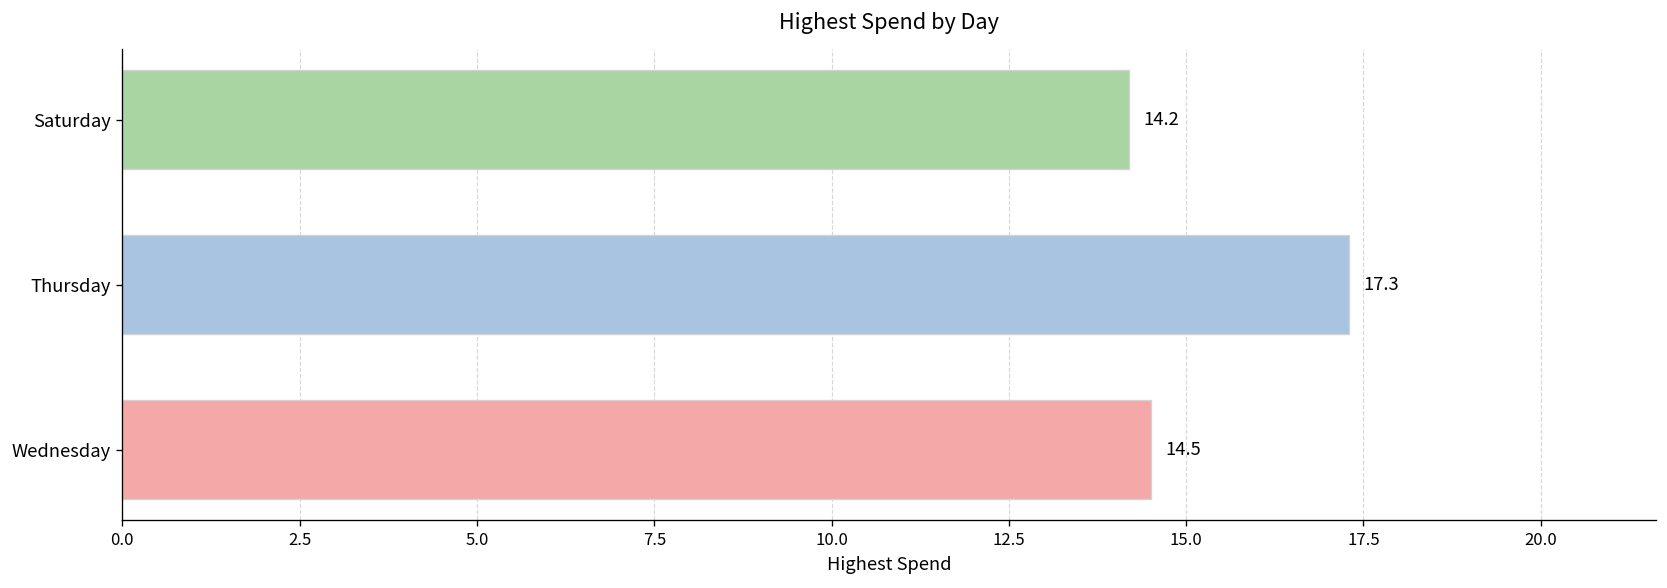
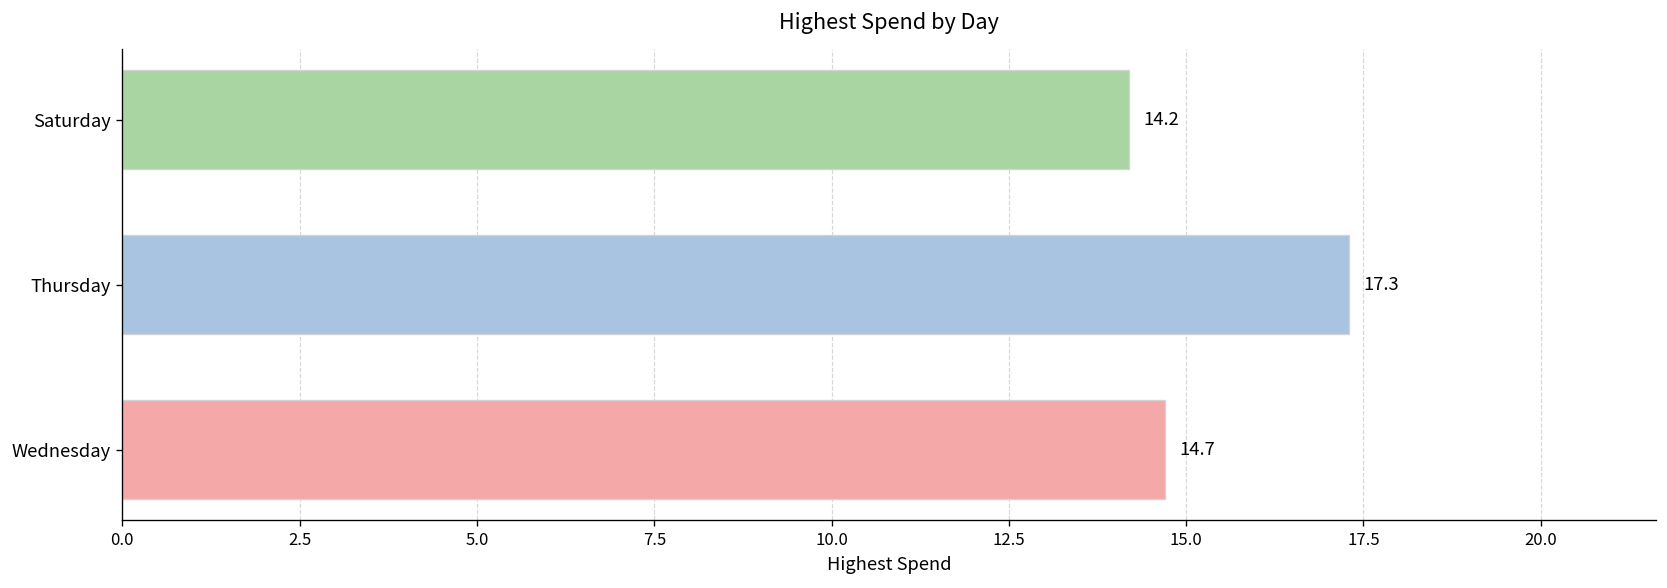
  {
    "Saturday": 14.2,
    "Thursday": 17.3,
-   "Wednesday": 14.5
+   "Wednesday": 14.7
  }
